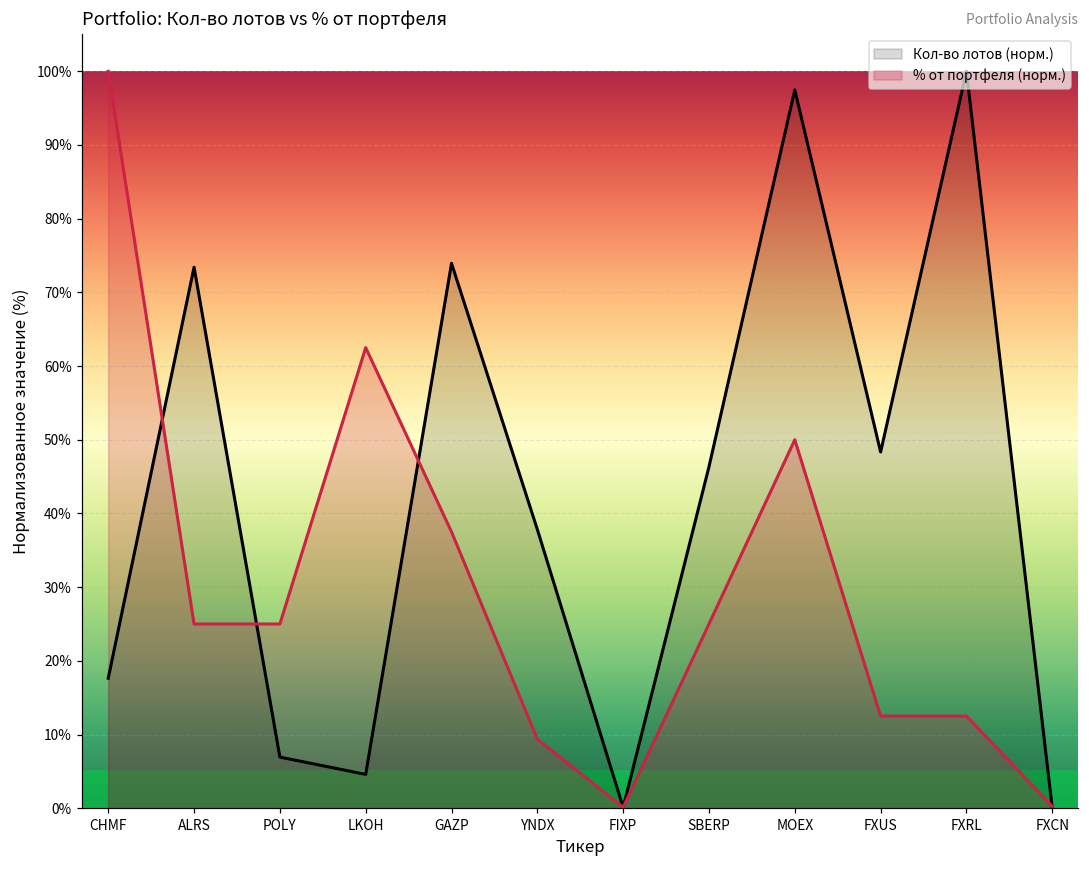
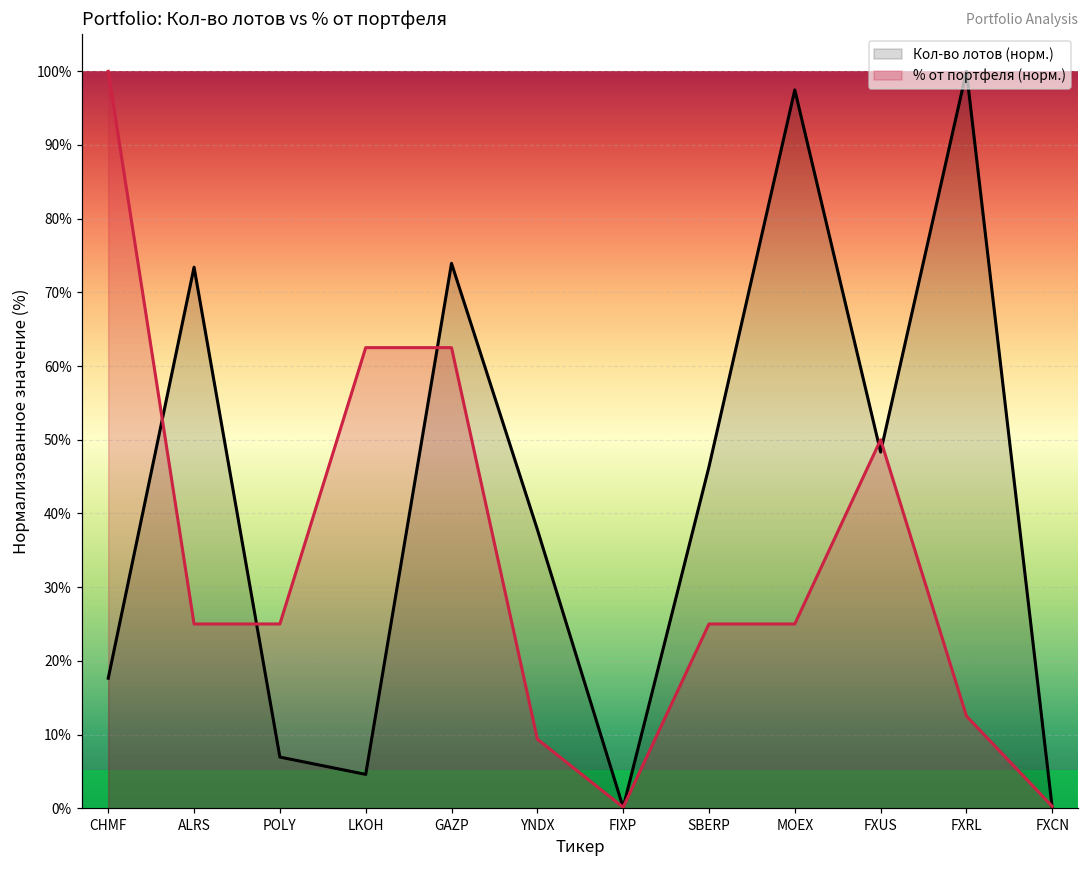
  {
    "Кол-во лотов (норм.)": {
      "CHMF": "18%",
      "ALRS": "73%",
      "POLY": "7%",
      "GAZP": "74%",
      "YNDX": "38%",
      "SBERP": "46%",
      "MOEX": "97%",
      "FXUS": "48%"
    },
    "% от портфеля (норм.)": {
      "CHMF": "100%",
      "ALRS": "25%",
      "POLY": "25%",
      "LKOH": "63%",
-     "GAZP": "38%",
+     "GAZP": "63%",
      "YNDX": "9%",
      "SBERP": "25%",
-     "MOEX": "50%",
-     "FXUS": "13%",
+     "MOEX": "25%",
+     "FXUS": "50%",
      "FXRL": "13%"
    }
  }
